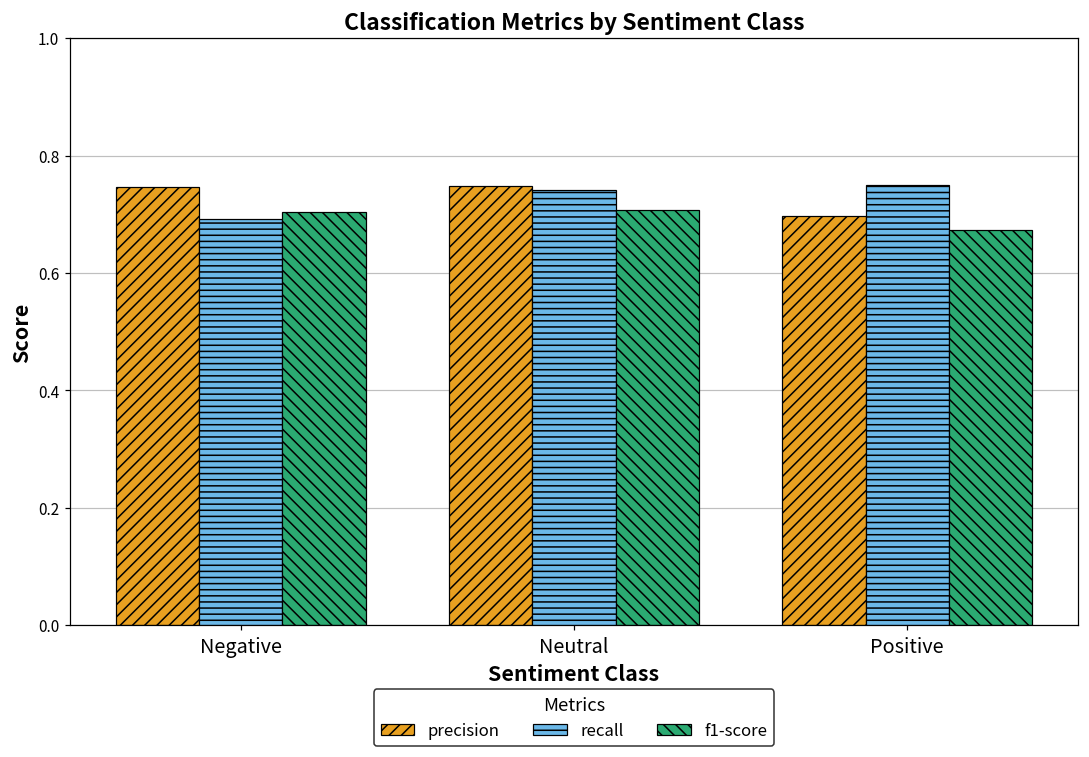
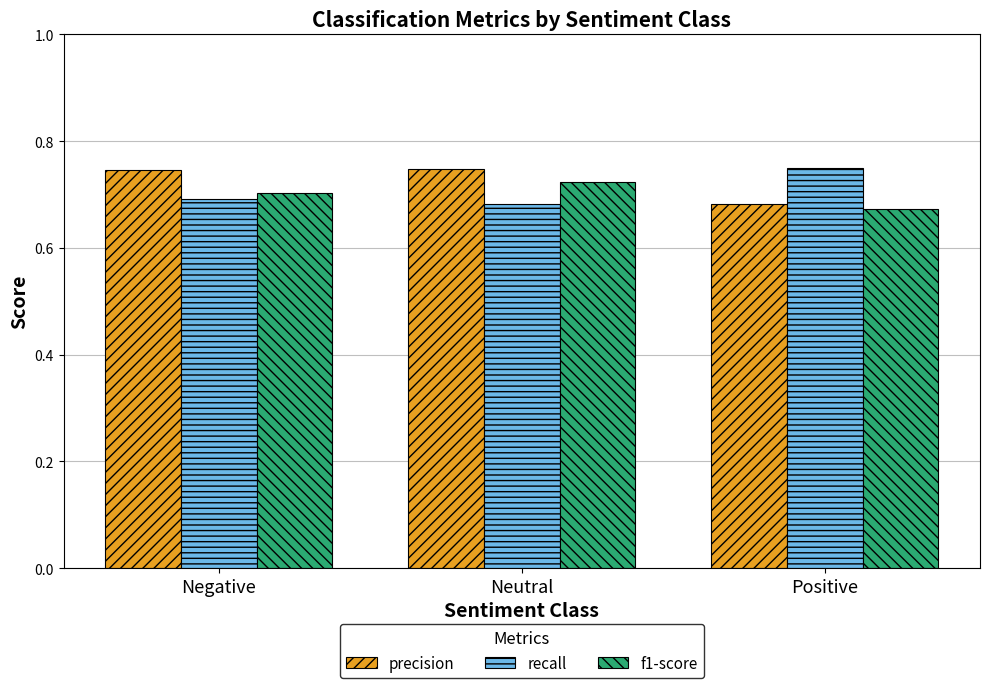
  {
    "precision": {
      "Negative": 0.75,
      "Neutral": 0.75,
-     "Positive": 0.70
+     "Positive": 0.68
    },
    "recall": {
      "Negative": 0.69,
-     "Neutral": 0.74,
+     "Neutral": 0.68,
      "Positive": 0.75
    },
    "f1-score": {
      "Negative": 0.70,
-     "Neutral": 0.71,
+     "Neutral": 0.72,
      "Positive": 0.67
    }
  }
